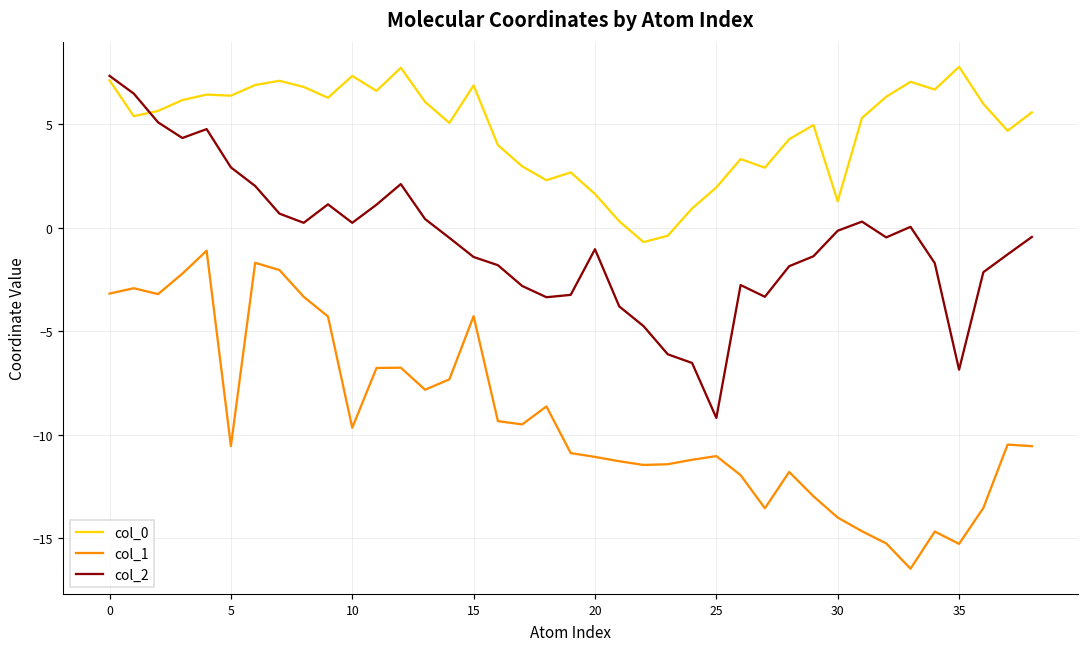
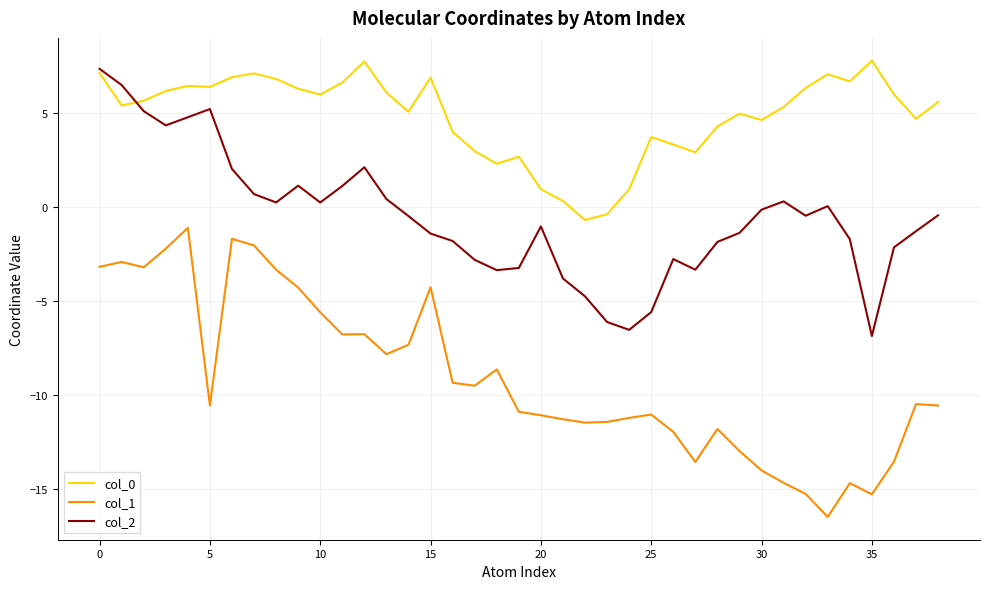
  {
    "col_0": {
      "0": 7.1,
      "5": 6.4,
-     "10": 7.3,
+     "10": 6.0,
      "15": 6.9,
-     "20": 1.6,
-     "25": 1.9,
-     "30": 1.3,
+     "20": 0.9,
+     "25": 3.7,
+     "30": 4.6,
      "35": 7.8
    },
    "col_1": {
      "0": -3.2,
      "5": -10.6,
-     "10": -9.7,
+     "10": -5.6,
      "15": -4.3,
      "20": -11.1,
      "25": -11.0,
      "30": -14.0,
      "35": -15.3
    },
    "col_2": {
      "0": 7.3,
-     "5": 2.9,
+     "5": 5.2,
      "10": 0.2,
      "15": -1.4,
      "20": -1.0,
-     "25": -9.2,
+     "25": -5.6,
      "30": -0.2,
      "35": -6.9
    }
  }
